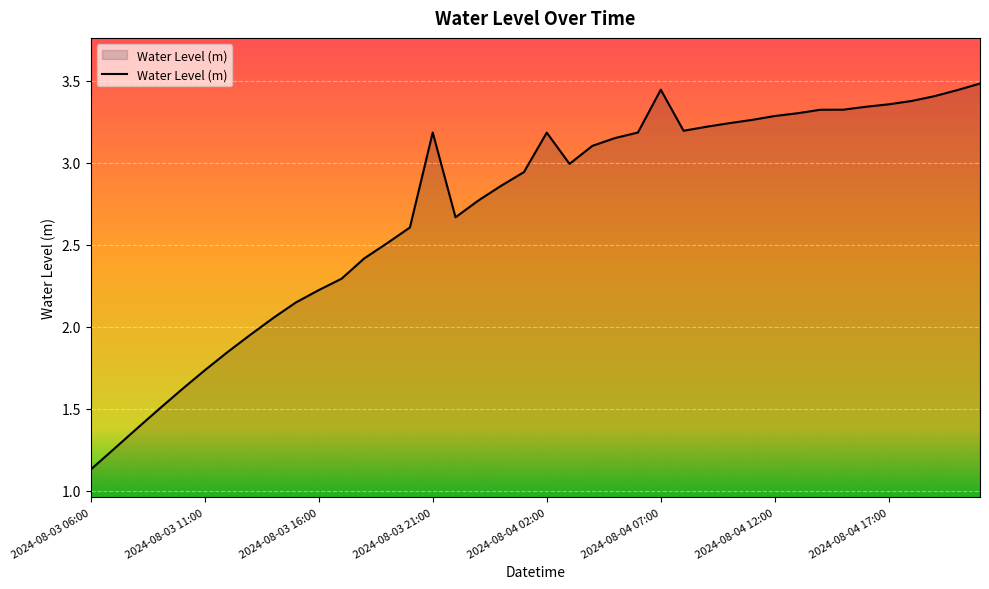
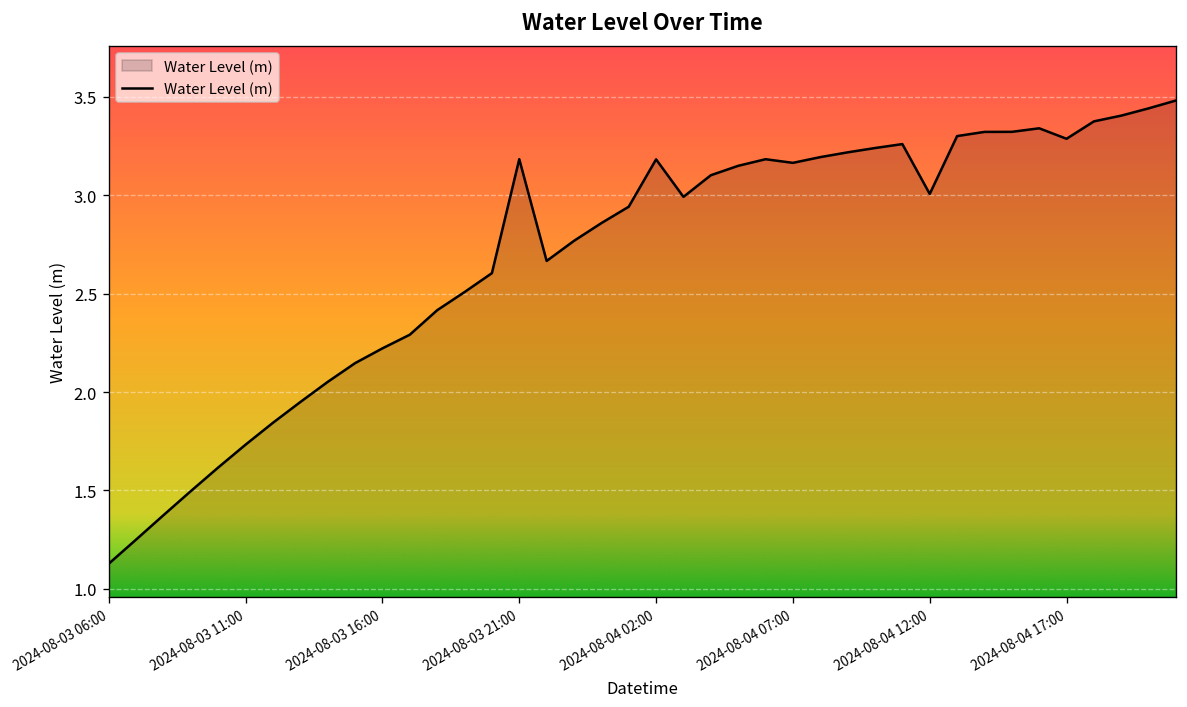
  {
    "2024-08-03 06:00": 1.13,
    "2024-08-03 11:00": 1.73,
    "2024-08-03 16:00": 2.22,
    "2024-08-03 21:00": 3.18,
    "2024-08-04 02:00": 3.18,
-   "2024-08-04 07:00": 3.44,
-   "2024-08-04 12:00": 3.28,
-   "2024-08-04 17:00": 3.36
+   "2024-08-04 07:00": 3.16,
+   "2024-08-04 12:00": 3.01,
+   "2024-08-04 17:00": 3.29
  }
